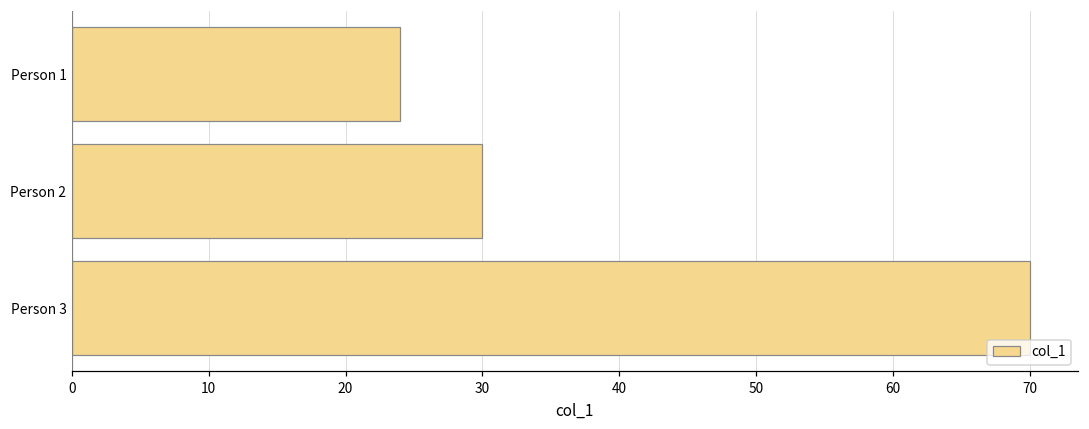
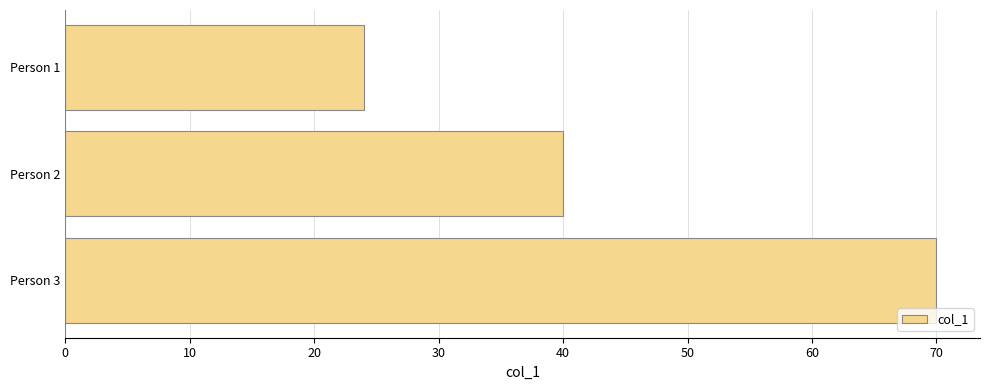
  {
    "Person 1": 24,
-   "Person 2": 30,
+   "Person 2": 40,
    "Person 3": 70
  }
